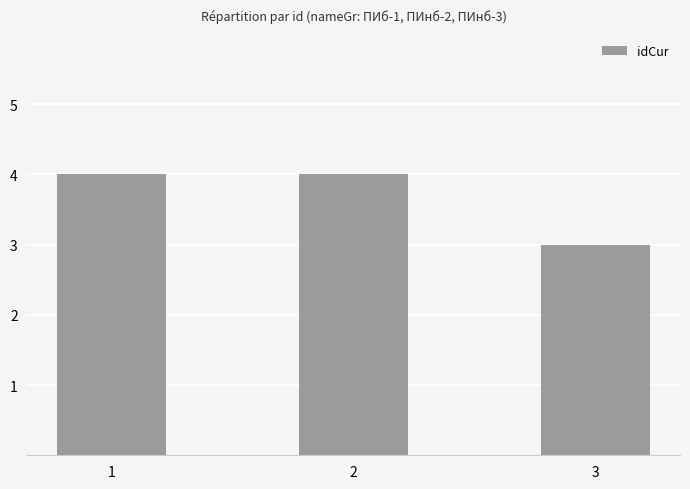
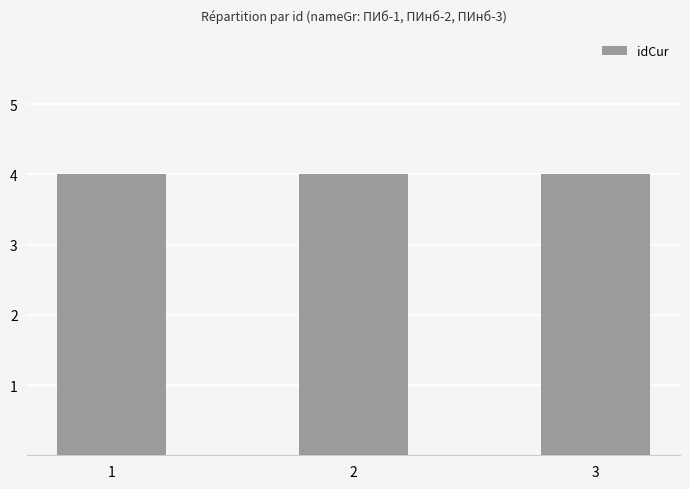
  {
    "1": 4,
    "2": 4,
-   "3": 3
+   "3": 4
  }
